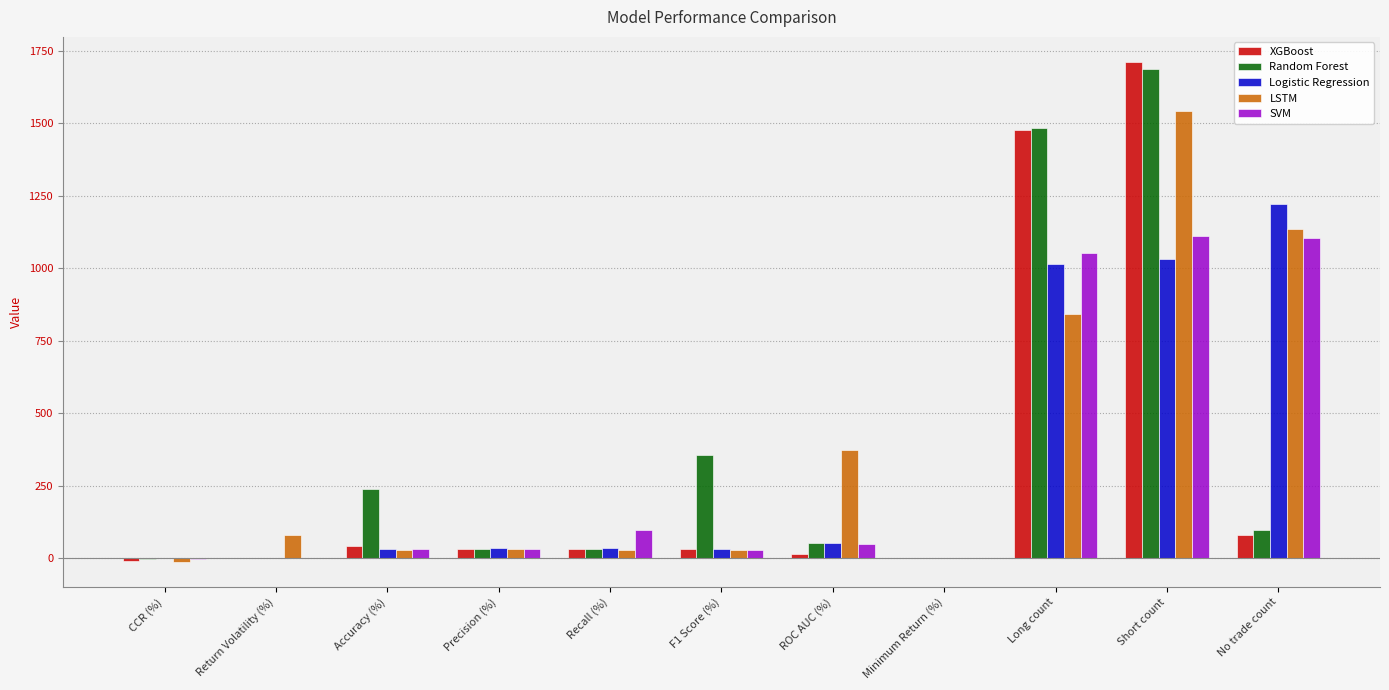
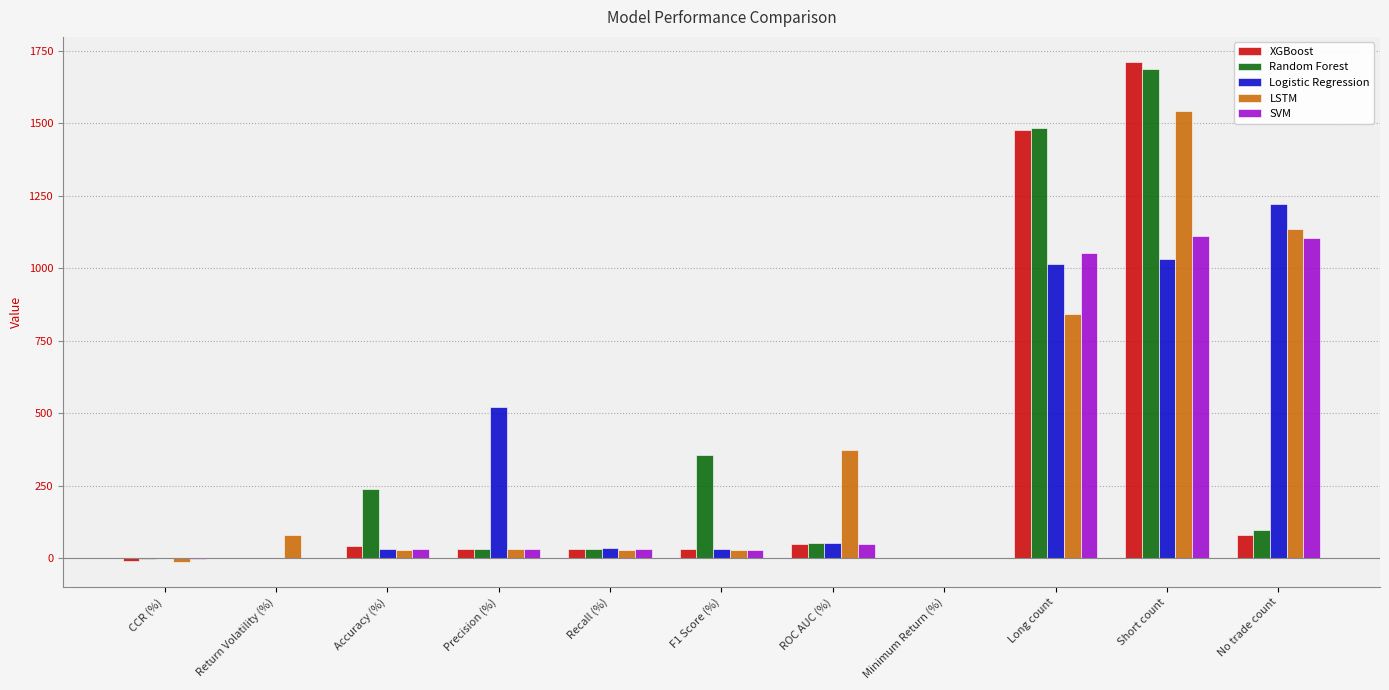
  {
    "XGBoost": {
      "CCR (%)": -10,
      "Accuracy (%)": 40,
      "Precision (%)": 30,
      "Recall (%)": 30,
      "F1 Score (%)": 30,
-     "ROC AUC (%)": 10,
+     "ROC AUC (%)": 50,
      "Long count": 1480,
      "Short count": 1710,
      "No trade count": 80
    },
    "Random Forest": {
      "Accuracy (%)": 240,
      "Precision (%)": 30,
      "Recall (%)": 30,
      "F1 Score (%)": 360,
      "ROC AUC (%)": 50,
      "Long count": 1490,
      "Short count": 1690,
      "No trade count": 100
    },
    "Logistic Regression": {
      "Accuracy (%)": 30,
-     "Precision (%)": 30,
+     "Precision (%)": 520,
      "Recall (%)": 40,
      "F1 Score (%)": 30,
      "ROC AUC (%)": 50,
      "Long count": 1020,
      "Short count": 1030,
      "No trade count": 1220
    },
    "LSTM": {
      "CCR (%)": -10,
      "Return Volatility (%)": 80,
      "Accuracy (%)": 30,
      "Precision (%)": 30,
      "Recall (%)": 30,
      "F1 Score (%)": 30,
      "ROC AUC (%)": 370,
      "Long count": 840,
      "Short count": 1540,
      "No trade count": 1140
    },
    "SVM": {
      "Accuracy (%)": 30,
      "Precision (%)": 30,
-     "Recall (%)": 100,
+     "Recall (%)": 30,
      "F1 Score (%)": 30,
      "ROC AUC (%)": 50,
      "Long count": 1050,
      "Short count": 1110,
      "No trade count": 1110
    }
  }
